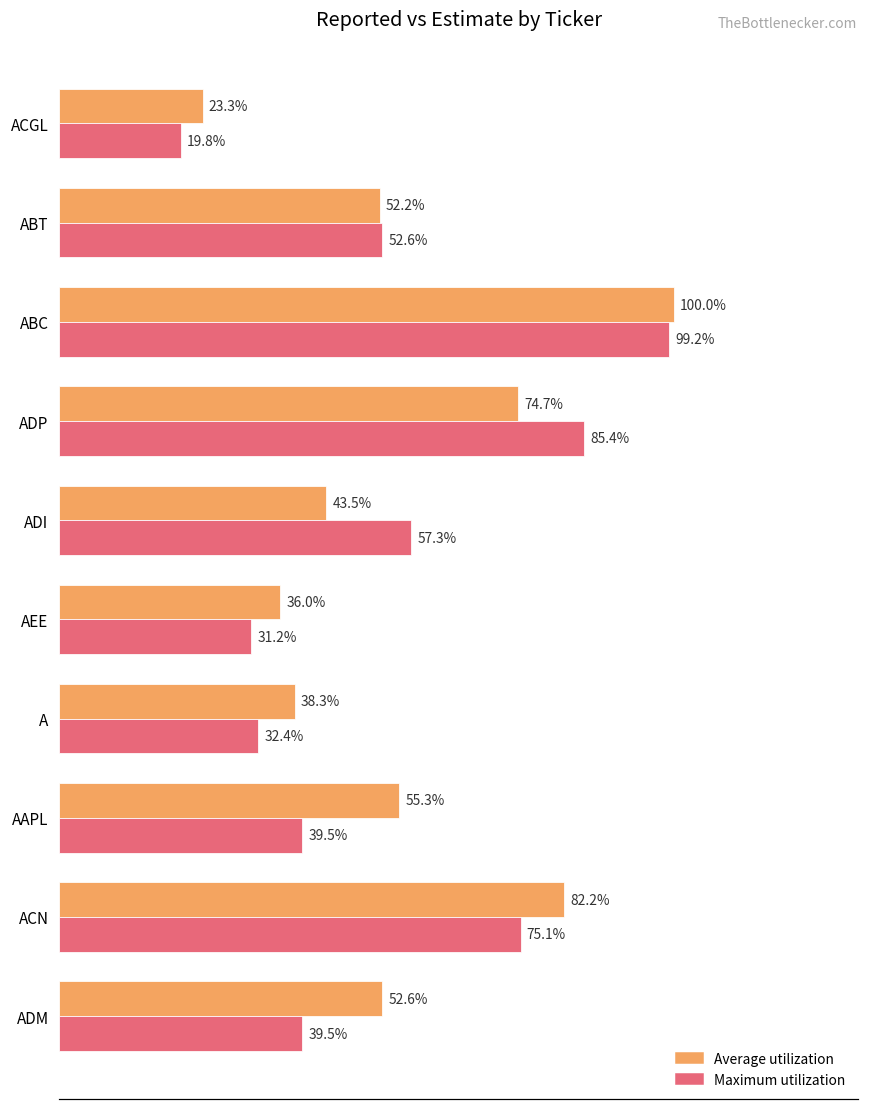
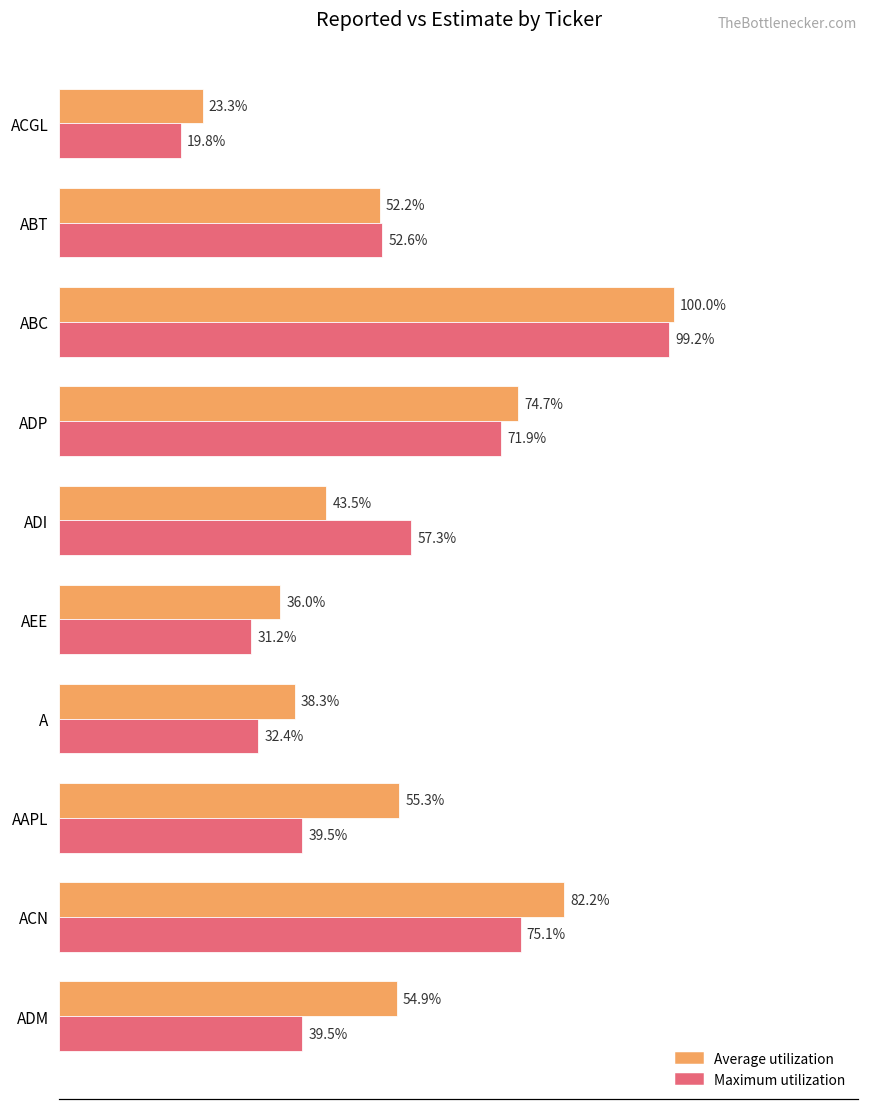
  {
    "Average utilization": {
      "ACGL": "23.3%",
      "ABT": "52.2%",
      "ABC": "100.0%",
      "ADP": "74.7%",
      "ADI": "43.5%",
      "AEE": "36.0%",
      "A": "38.3%",
      "AAPL": "55.3%",
      "ACN": "82.2%",
-     "ADM": "52.6%"
+     "ADM": "54.9%"
    },
    "Maximum utilization": {
      "ACGL": "19.8%",
      "ABT": "52.6%",
      "ABC": "99.2%",
-     "ADP": "85.4%",
+     "ADP": "71.9%",
      "ADI": "57.3%",
      "AEE": "31.2%",
      "A": "32.4%",
      "AAPL": "39.5%",
      "ACN": "75.1%",
      "ADM": "39.5%"
    }
  }
